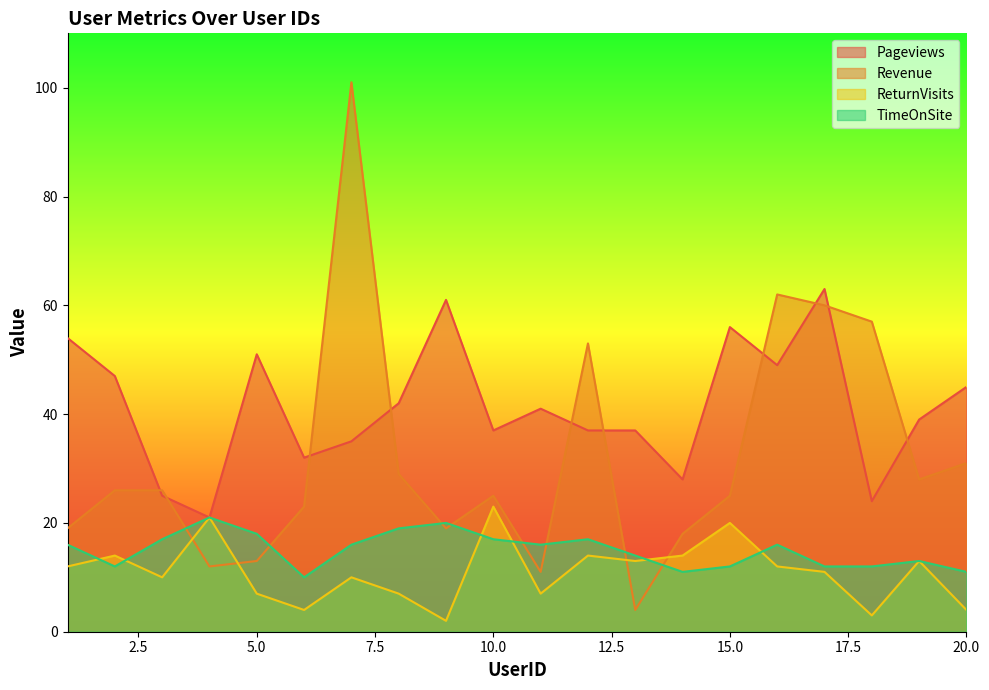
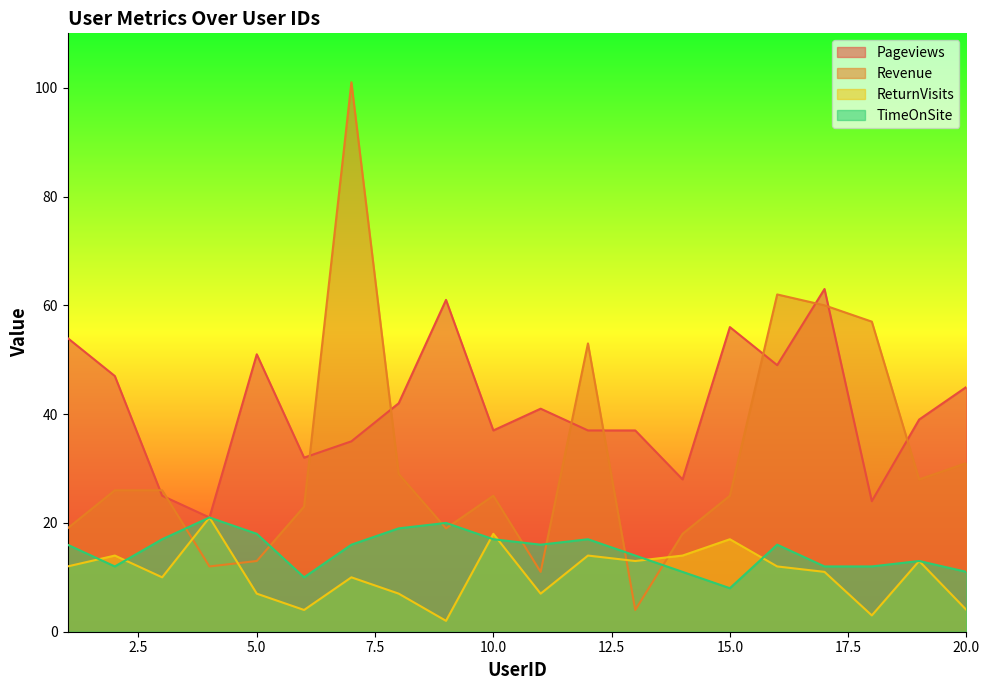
  {
    "ReturnVisits": {
      "5.0": 7,
-     "10.0": 23,
-     "15.0": 20,
+     "10.0": 18,
+     "15.0": 17,
      "20.0": 4
    },
    "TimeOnSite": {
      "5.0": 18,
      "10.0": 17,
-     "15.0": 12,
+     "15.0": 8,
      "20.0": 11
    }
  }
